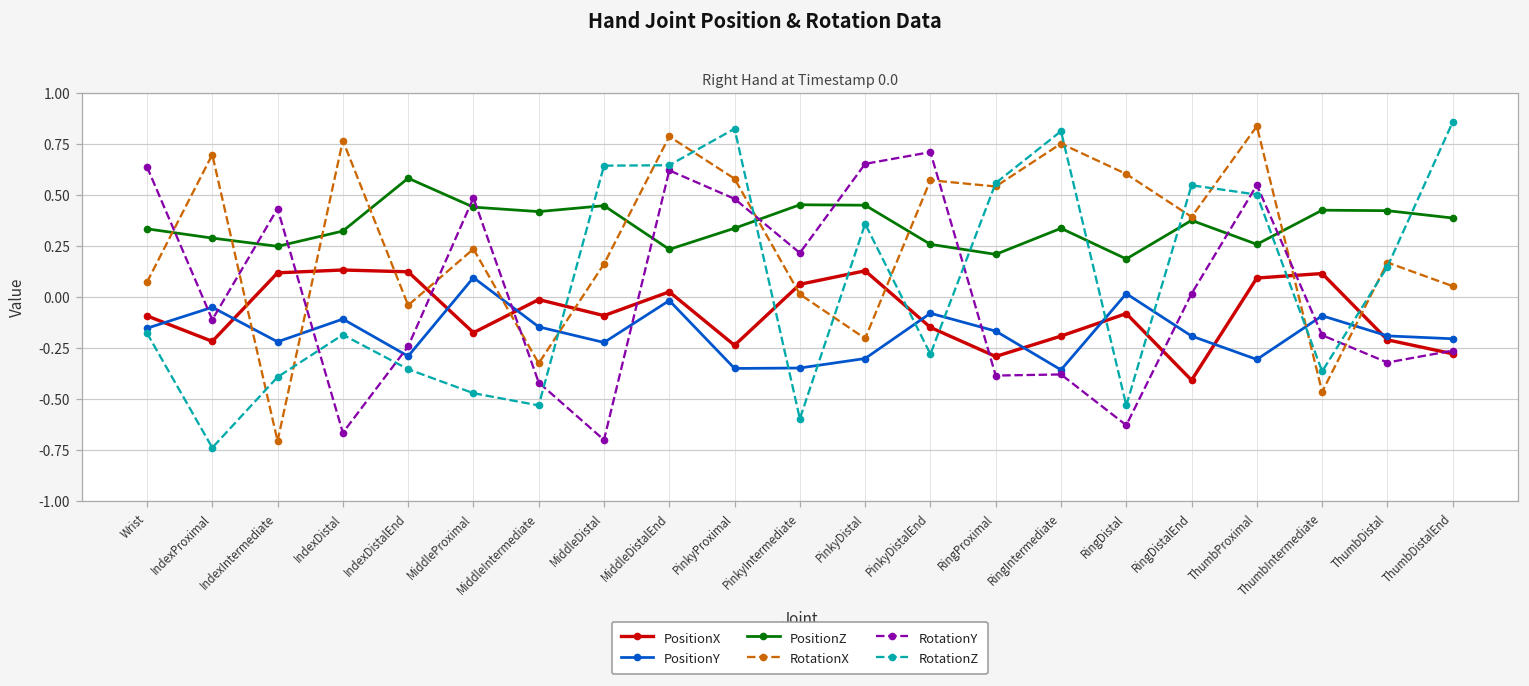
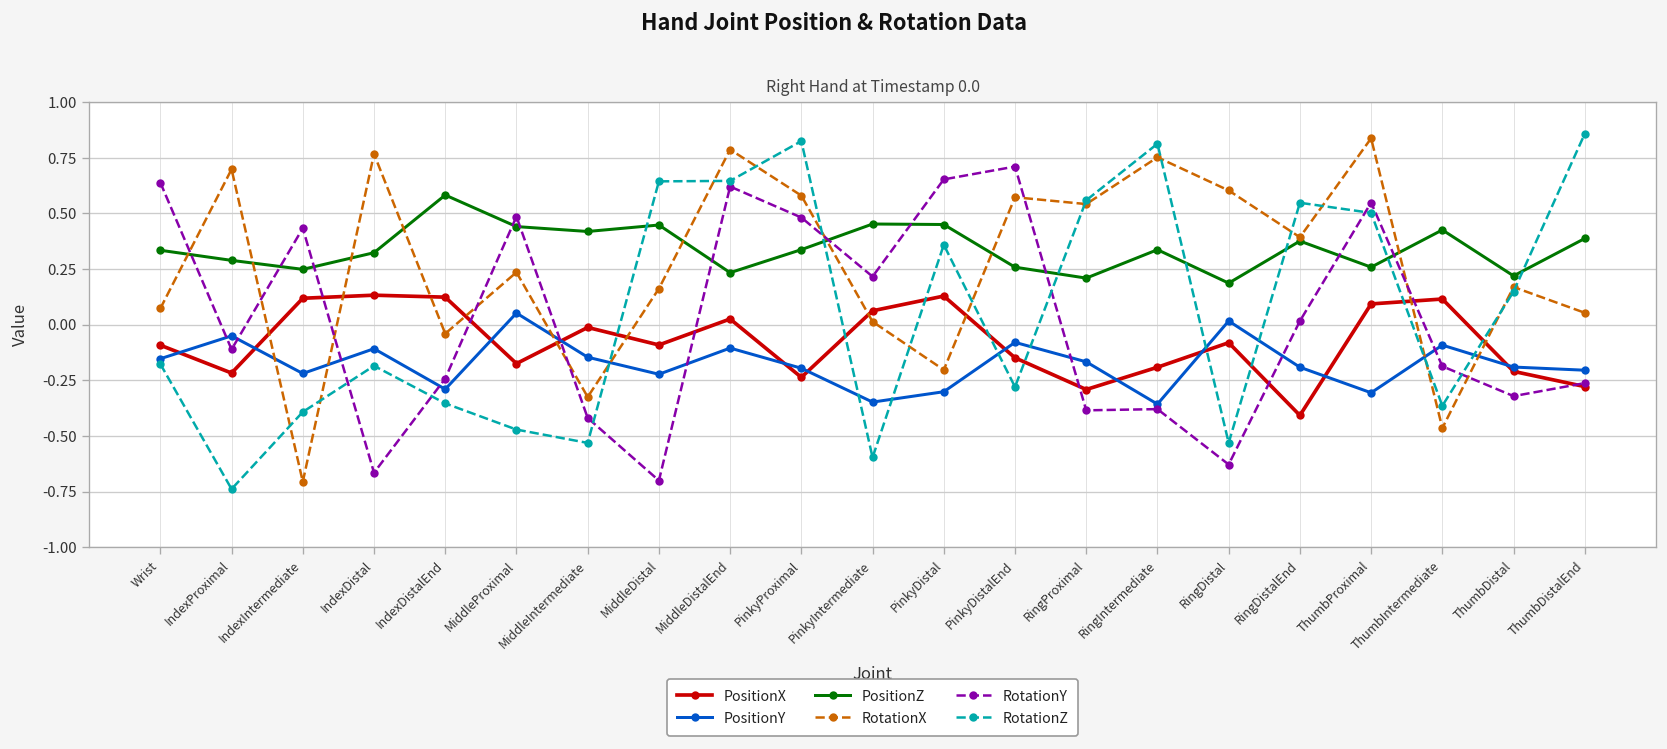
  {
    "PositionX": {
      "Wrist": -0.09,
      "IndexProximal": -0.22,
      "IndexIntermediate": 0.12,
      "IndexDistal": 0.13,
      "IndexDistalEnd": 0.12,
      "MiddleProximal": -0.17,
      "MiddleIntermediate": -0.01,
      "MiddleDistal": -0.09,
      "MiddleDistalEnd": 0.03,
      "PinkyProximal": -0.24,
      "PinkyIntermediate": 0.06,
      "PinkyDistal": 0.13,
      "PinkyDistalEnd": -0.15,
      "RingProximal": -0.29,
      "RingIntermediate": -0.19,
      "RingDistal": -0.08,
      "RingDistalEnd": -0.41,
      "ThumbProximal": 0.09,
      "ThumbIntermediate": 0.12,
      "ThumbDistal": -0.21,
      "ThumbDistalEnd": -0.28
    },
    "PositionY": {
      "Wrist": -0.15,
      "IndexProximal": -0.05,
      "IndexIntermediate": -0.22,
      "IndexDistal": -0.11,
      "IndexDistalEnd": -0.29,
-     "MiddleProximal": 0.10,
+     "MiddleProximal": 0.05,
      "MiddleIntermediate": -0.15,
      "MiddleDistal": -0.22,
-     "MiddleDistalEnd": -0.02,
-     "PinkyProximal": -0.35,
+     "MiddleDistalEnd": -0.11,
+     "PinkyProximal": -0.20,
      "PinkyIntermediate": -0.35,
      "PinkyDistal": -0.30,
      "PinkyDistalEnd": -0.08,
      "RingProximal": -0.17,
      "RingIntermediate": -0.36,
      "RingDistal": 0.02,
      "RingDistalEnd": -0.19,
      "ThumbProximal": -0.31,
      "ThumbIntermediate": -0.09,
      "ThumbDistal": -0.19,
      "ThumbDistalEnd": -0.20
    },
    "PositionZ": {
      "Wrist": 0.33,
      "IndexProximal": 0.29,
      "IndexIntermediate": 0.25,
      "IndexDistal": 0.32,
      "IndexDistalEnd": 0.58,
      "MiddleProximal": 0.44,
      "MiddleIntermediate": 0.42,
      "MiddleDistal": 0.45,
      "MiddleDistalEnd": 0.23,
      "PinkyProximal": 0.34,
      "PinkyIntermediate": 0.45,
      "PinkyDistal": 0.45,
      "PinkyDistalEnd": 0.26,
      "RingProximal": 0.21,
      "RingIntermediate": 0.34,
      "RingDistal": 0.19,
      "RingDistalEnd": 0.38,
      "ThumbProximal": 0.26,
      "ThumbIntermediate": 0.43,
-     "ThumbDistal": 0.42,
+     "ThumbDistal": 0.22,
      "ThumbDistalEnd": 0.39
    },
    "RotationX": {
      "Wrist": 0.07,
      "IndexProximal": 0.70,
      "IndexIntermediate": -0.71,
      "IndexDistal": 0.77,
      "IndexDistalEnd": -0.04,
      "MiddleProximal": 0.24,
      "MiddleIntermediate": -0.33,
      "MiddleDistal": 0.16,
      "MiddleDistalEnd": 0.79,
      "PinkyProximal": 0.58,
      "PinkyIntermediate": 0.01,
      "PinkyDistal": -0.20,
      "PinkyDistalEnd": 0.57,
      "RingProximal": 0.54,
      "RingIntermediate": 0.75,
      "RingDistal": 0.60,
      "RingDistalEnd": 0.39,
      "ThumbProximal": 0.84,
      "ThumbIntermediate": -0.46,
      "ThumbDistal": 0.17,
      "ThumbDistalEnd": 0.05
    },
    "RotationY": {
      "Wrist": 0.64,
      "IndexProximal": -0.11,
      "IndexIntermediate": 0.43,
      "IndexDistal": -0.67,
      "IndexDistalEnd": -0.24,
      "MiddleProximal": 0.49,
      "MiddleIntermediate": -0.42,
      "MiddleDistal": -0.70,
      "MiddleDistalEnd": 0.62,
      "PinkyProximal": 0.48,
      "PinkyIntermediate": 0.22,
      "PinkyDistal": 0.65,
      "PinkyDistalEnd": 0.71,
      "RingProximal": -0.39,
      "RingIntermediate": -0.38,
      "RingDistal": -0.63,
      "RingDistalEnd": 0.02,
      "ThumbProximal": 0.55,
      "ThumbIntermediate": -0.19,
      "ThumbDistal": -0.32,
      "ThumbDistalEnd": -0.26
    },
    "RotationZ": {
      "Wrist": -0.18,
      "IndexProximal": -0.74,
      "IndexIntermediate": -0.39,
      "IndexDistal": -0.19,
      "IndexDistalEnd": -0.35,
      "MiddleProximal": -0.47,
      "MiddleIntermediate": -0.53,
      "MiddleDistal": 0.64,
      "MiddleDistalEnd": 0.65,
      "PinkyProximal": 0.83,
      "PinkyIntermediate": -0.60,
      "PinkyDistal": 0.36,
      "PinkyDistalEnd": -0.28,
      "RingProximal": 0.56,
      "RingIntermediate": 0.81,
      "RingDistal": -0.53,
      "RingDistalEnd": 0.55,
      "ThumbProximal": 0.50,
      "ThumbIntermediate": -0.36,
      "ThumbDistal": 0.15,
      "ThumbDistalEnd": 0.86
    }
  }
